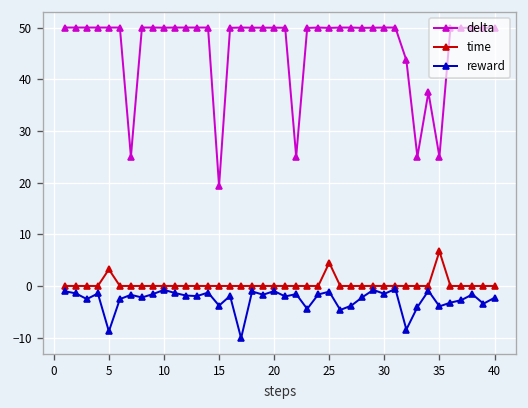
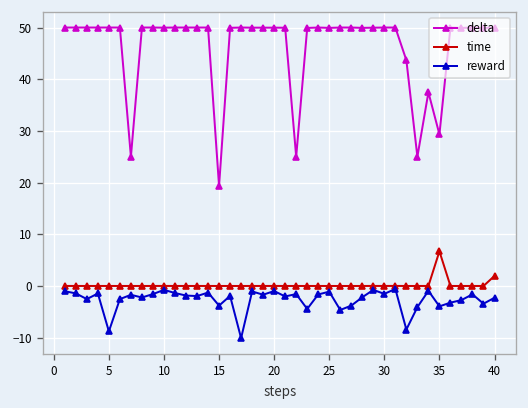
  {
    "delta": {
      "5": 50,
      "10": 50,
      "15": 19,
      "20": 50,
      "25": 50,
      "30": 50,
-     "35": 25
+     "35": 29
    },
    "time": {
-     "5": 3,
+     "5": 0,
      "10": 0,
      "15": 0,
      "20": 0,
-     "25": 4,
+     "25": 0,
      "30": 0,
      "35": 7,
-     "40": 0
+     "40": 2
    },
    "reward": {
      "5": -9,
      "10": -1,
      "15": -4,
      "20": -1,
      "25": -1,
      "30": -2,
      "35": -4,
      "40": -2
    }
  }
